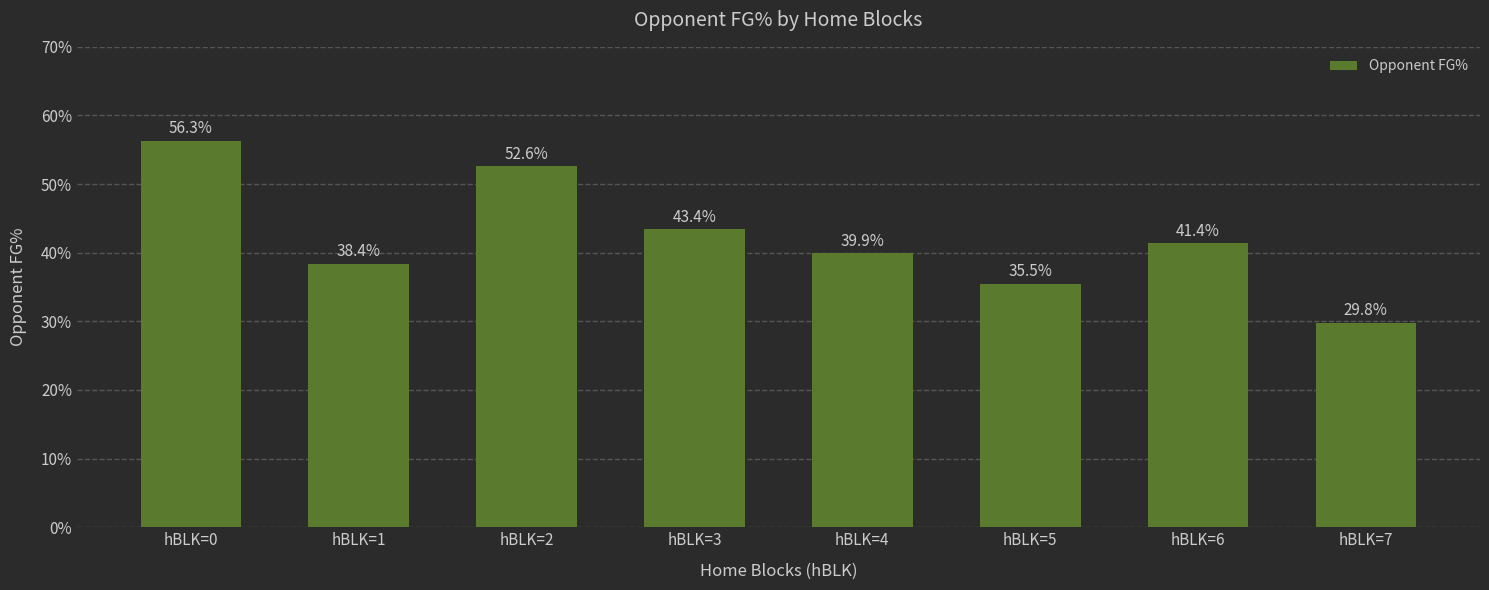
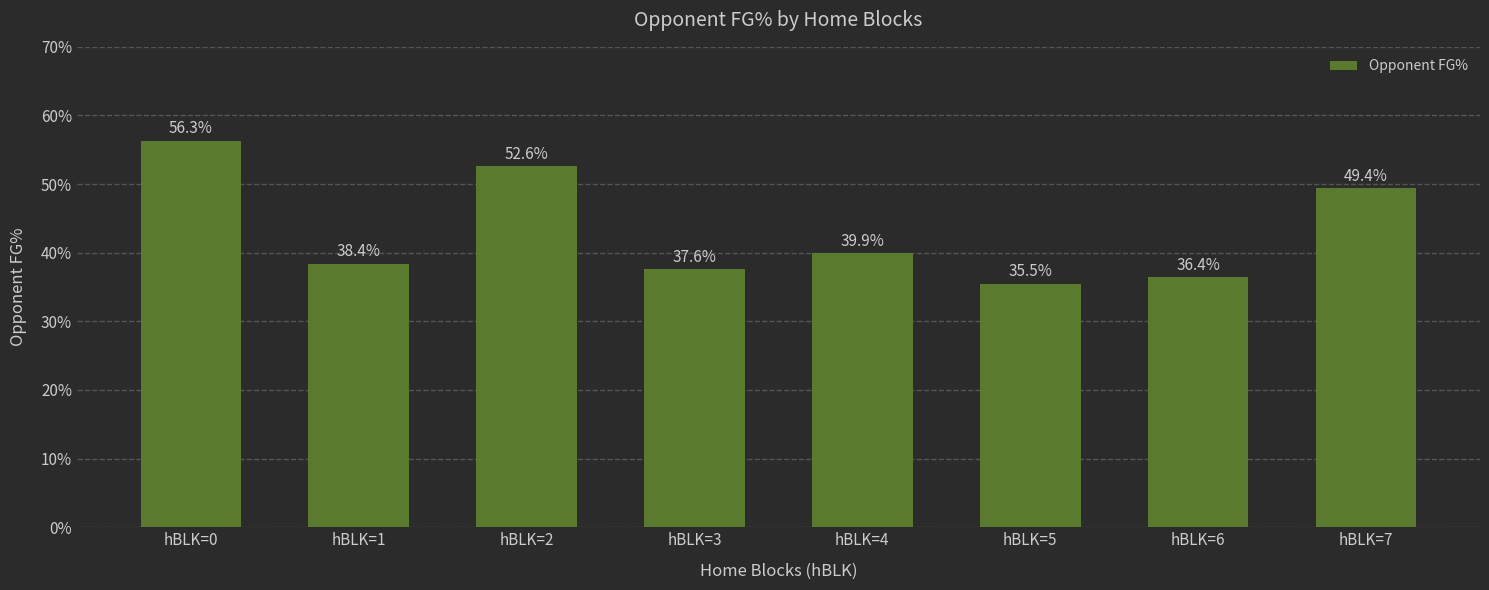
  {
    "hBLK=0": "56.3%",
    "hBLK=1": "38.4%",
    "hBLK=2": "52.6%",
-   "hBLK=3": "43.4%",
+   "hBLK=3": "37.6%",
    "hBLK=4": "39.9%",
    "hBLK=5": "35.5%",
-   "hBLK=6": "41.4%",
-   "hBLK=7": "29.8%"
+   "hBLK=6": "36.4%",
+   "hBLK=7": "49.4%"
  }
